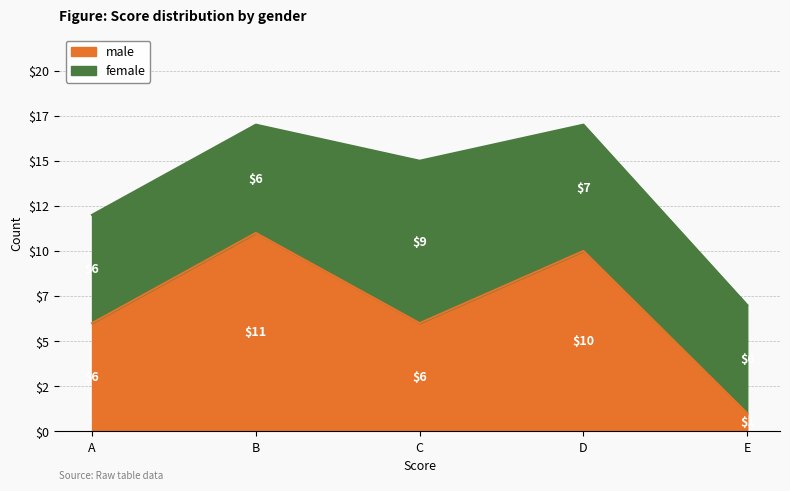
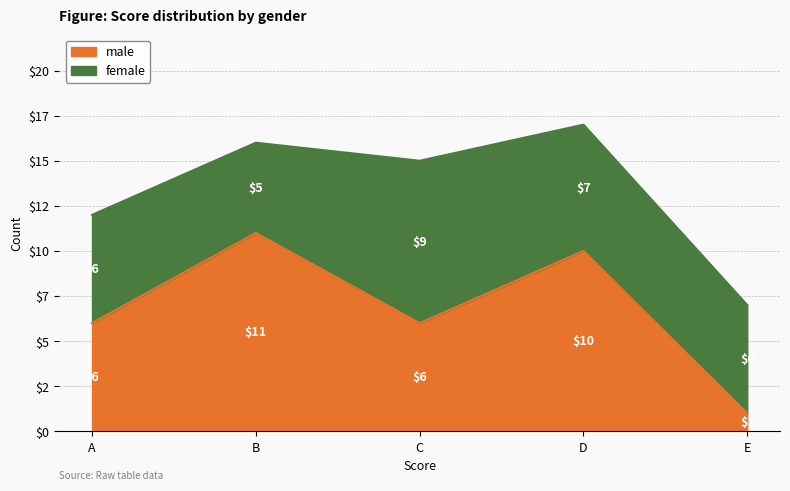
  {
    "male": {
      "E": "$1"
    },
    "female": {
-     "B": "$6"
+     "B": "$5"
    }
  }
